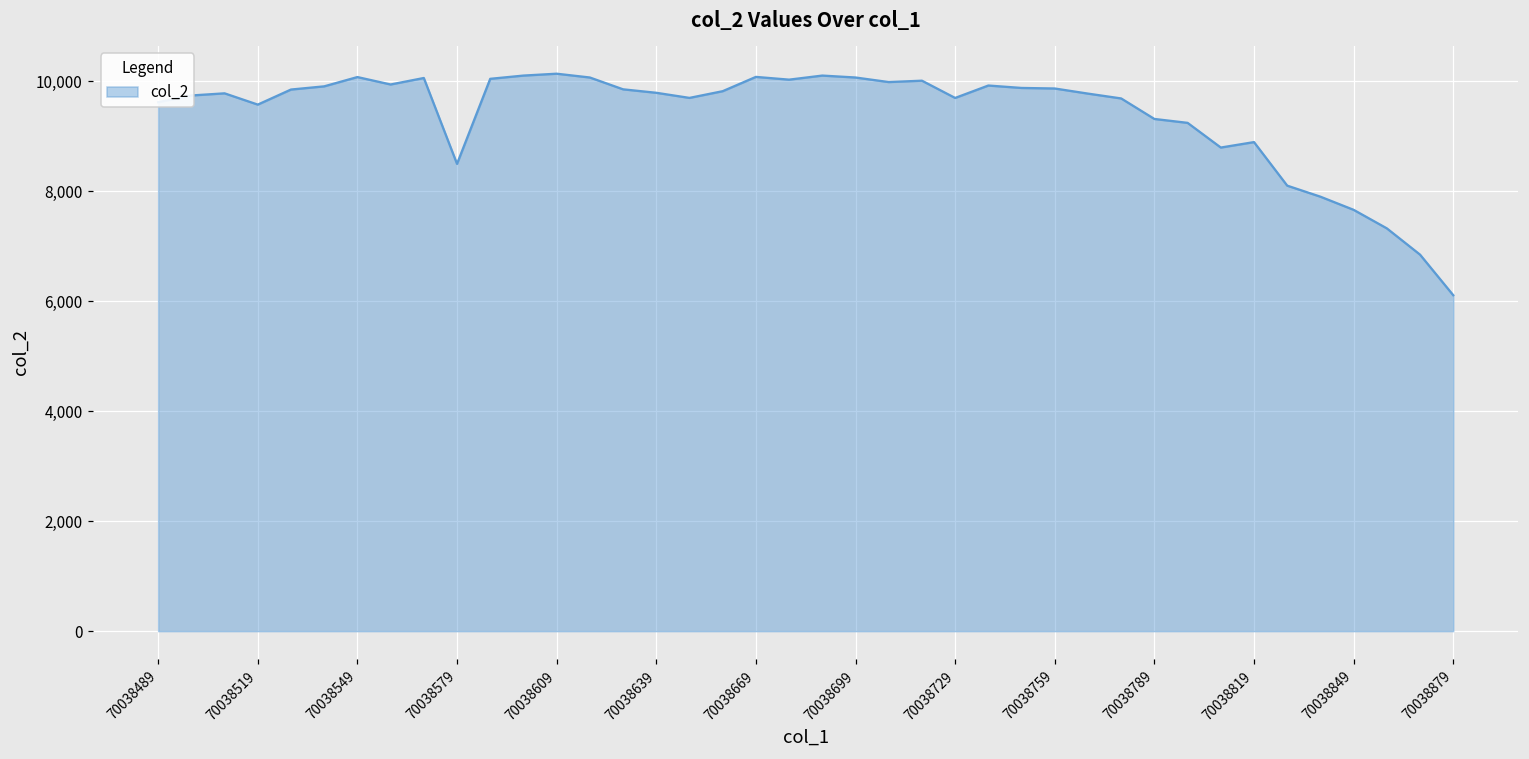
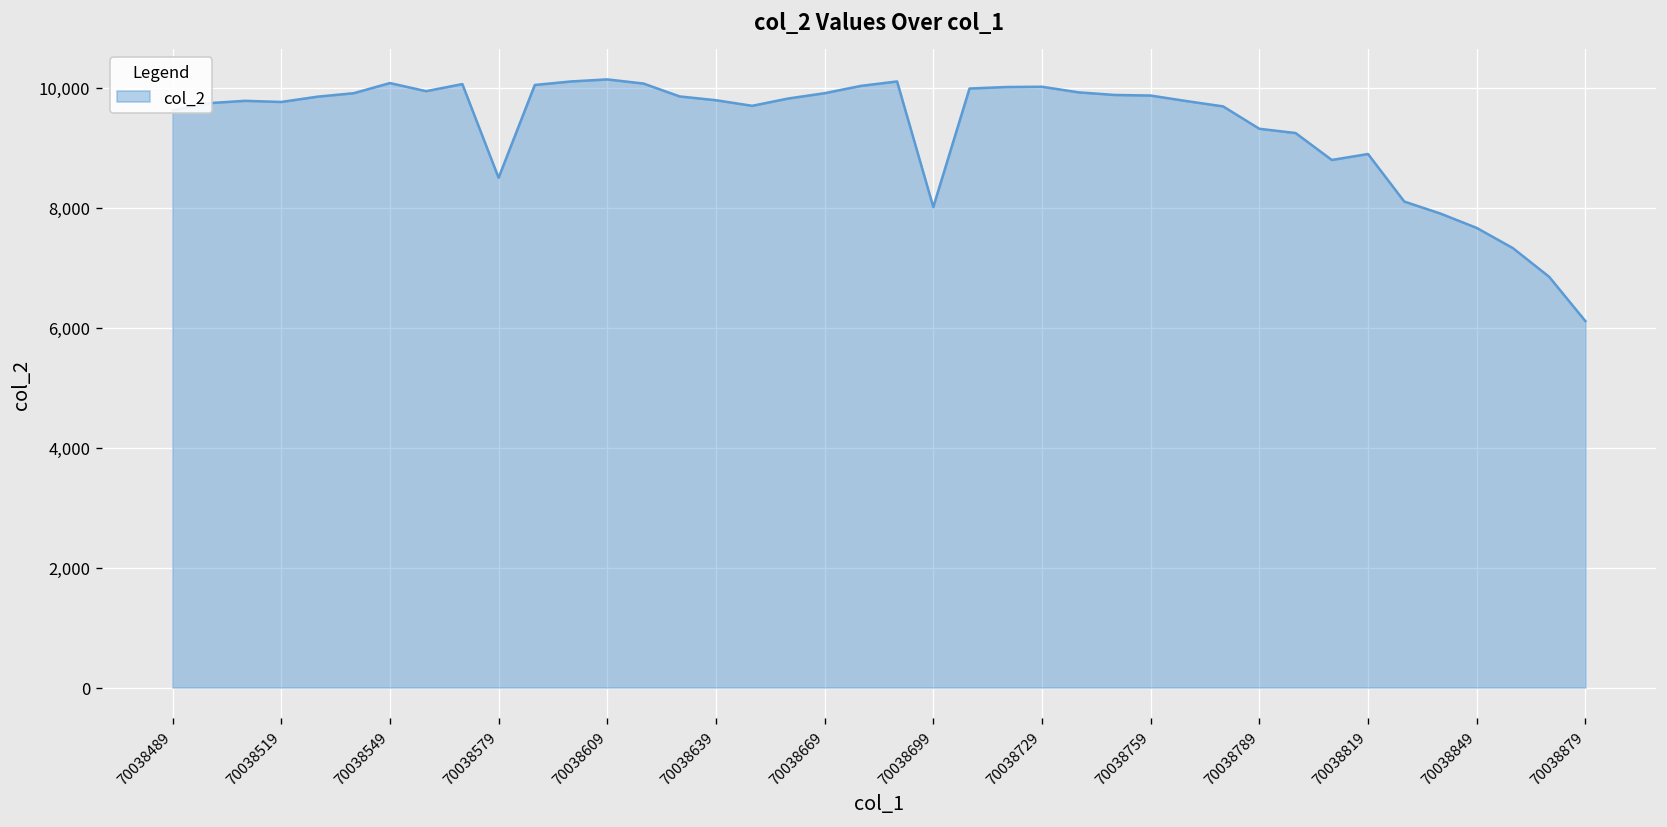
  {
-   "70038519": "9,600",
+   "70038519": "9,800",
    "70038549": "10,100",
    "70038579": "8,500",
    "70038609": "10,100",
    "70038639": "9,800",
-   "70038669": "10,100",
-   "70038699": "10,100",
-   "70038729": "9,700",
+   "70038669": "9,900",
+   "70038699": "8,000",
+   "70038729": "10,000",
    "70038759": "9,900",
    "70038789": "9,300",
    "70038819": "8,900",
    "70038849": "7,700",
    "70038879": "6,100"
  }
